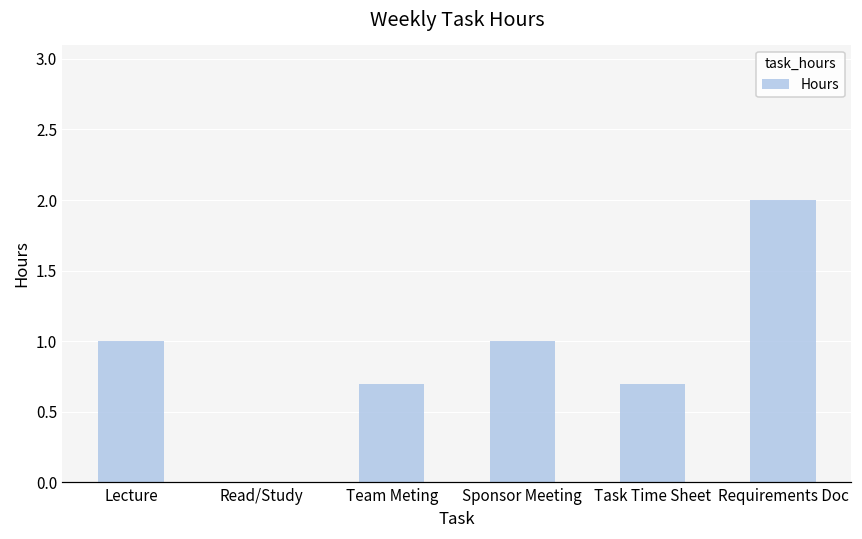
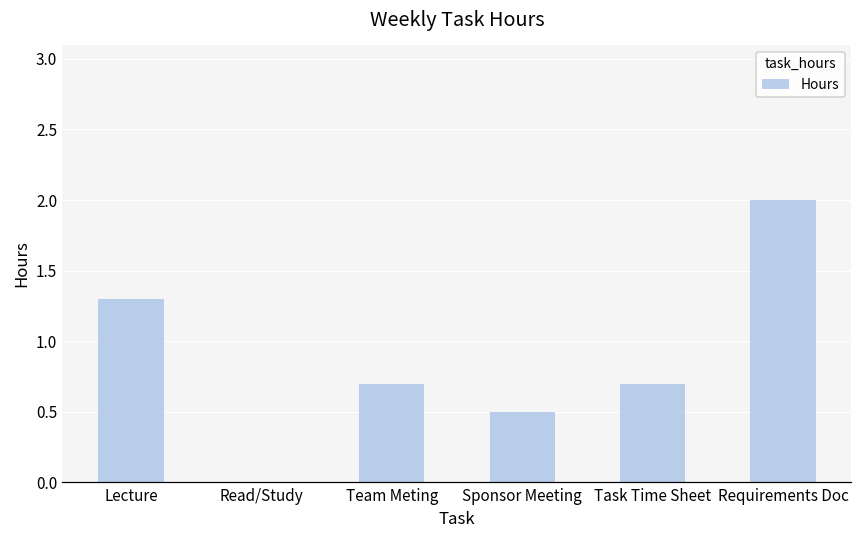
  {
-   "Lecture": 1.0,
+   "Lecture": 1.3,
    "Read/Study": 0.0,
    "Team Meting": 0.7,
-   "Sponsor Meeting": 1.0,
+   "Sponsor Meeting": 0.5,
    "Task Time Sheet": 0.7,
    "Requirements Doc": 2.0
  }
